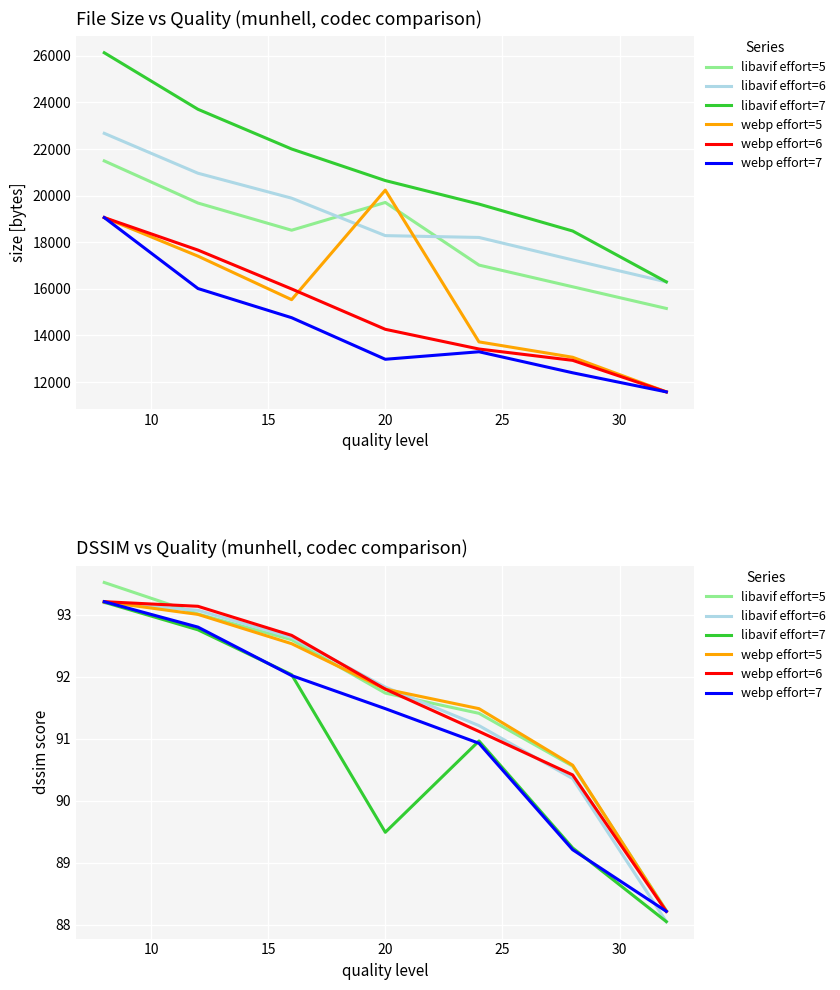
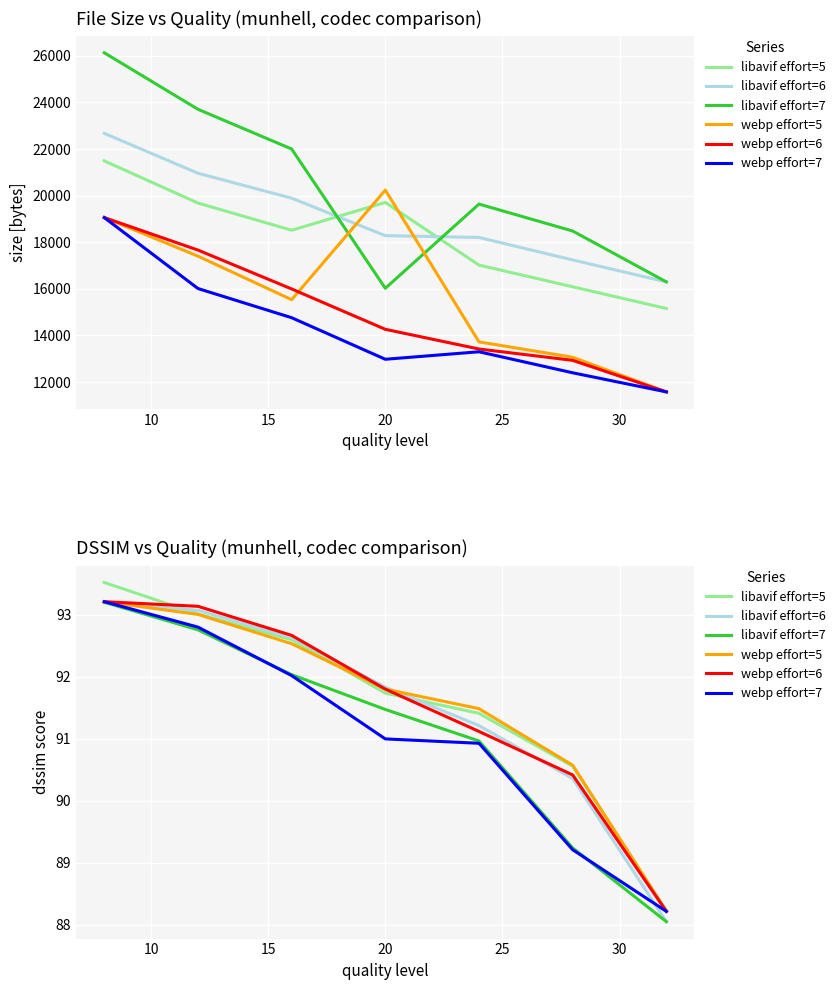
  {
    "File Size vs Quality (munhell, codec comparison)": {
      "libavif effort=5": {
        "20": 19700
      },
      "libavif effort=6": {
        "20": 18300
      },
      "libavif effort=7": {
-       "20": 20600
+       "20": 16000
      },
      "webp effort=5": {
        "20": 20200
      },
      "webp effort=6": {
        "20": 14300
      },
      "webp effort=7": {
        "20": 13000
      }
    },
    "DSSIM vs Quality (munhell, codec comparison)": {
      "libavif effort=5": {
        "20": 91.7
      },
      "libavif effort=7": {
-       "20": 89.5
+       "20": 91.5
      },
      "webp effort=7": {
-       "20": 91.5
+       "20": 91.0
      }
    }
  }
